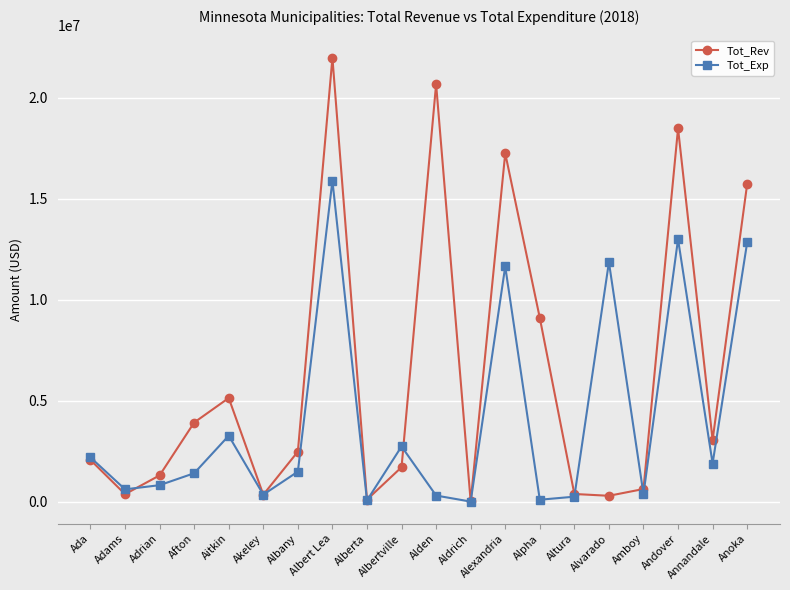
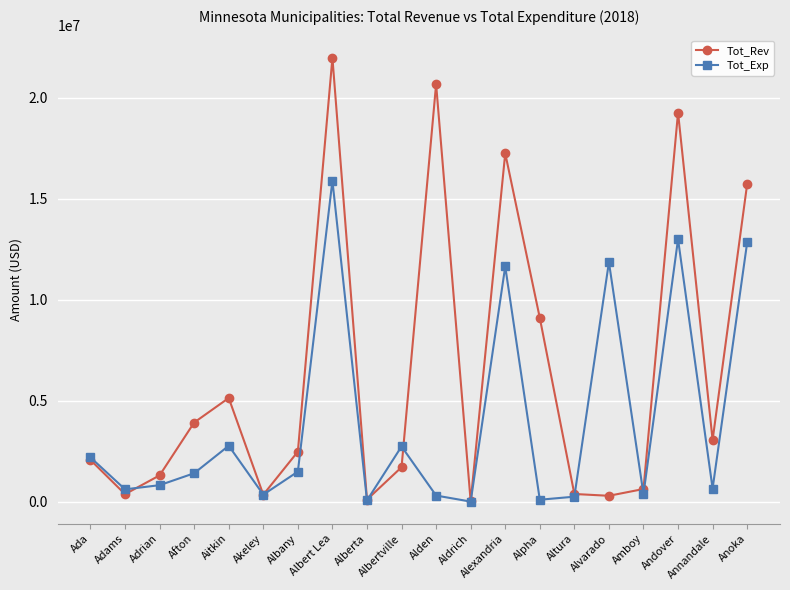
  {
    "Tot_Rev": {
      "Ada": 2100000,
      "Adams": 400000,
      "Adrian": 1300000,
      "Afton": 3900000,
      "Aitkin": 5100000,
      "Albany": 2500000,
      "Albert Lea": 22000000,
      "Albertville": 1700000,
      "Alden": 20700000,
      "Alexandria": 17200000,
      "Alpha": 9100000,
      "Altura": 400000,
      "Alvarado": 300000,
      "Amboy": 600000,
-     "Andover": 18500000,
+     "Andover": 19300000,
      "Annandale": 3100000,
      "Anoka": 15700000
    },
    "Tot_Exp": {
      "Ada": 2200000,
      "Adams": 600000,
      "Adrian": 800000,
      "Afton": 1400000,
-     "Aitkin": 3300000,
+     "Aitkin": 2800000,
      "Albany": 1500000,
      "Albert Lea": 15900000,
      "Albertville": 2700000,
      "Alden": 300000,
      "Alexandria": 11700000,
      "Alpha": 100000,
      "Altura": 300000,
      "Alvarado": 11900000,
      "Amboy": 400000,
      "Andover": 13000000,
-     "Annandale": 1900000,
+     "Annandale": 700000,
      "Anoka": 12800000
    }
  }
